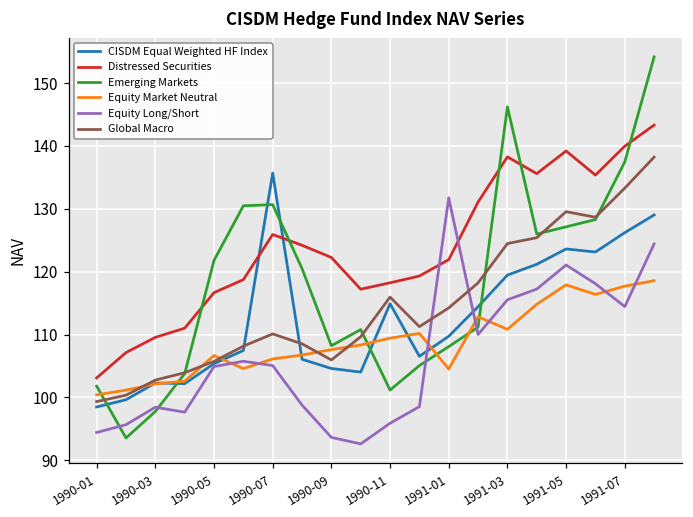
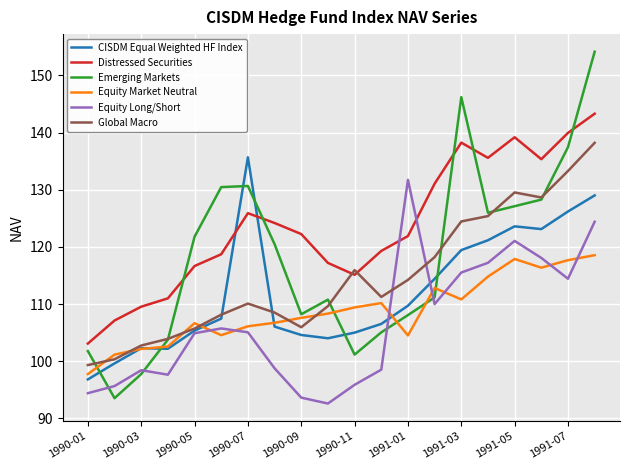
  {
    "CISDM Equal Weighted HF Index": {
-     "1990-01": 98,
+     "1990-01": 97,
      "1990-07": 136,
      "1990-09": 105,
-     "1990-11": 115,
+     "1990-11": 105,
      "1991-01": 110,
      "1991-03": 119,
      "1991-05": 124,
      "1991-07": 126
    },
    "Distressed Securities": {
      "1990-01": 103,
      "1990-03": 110,
      "1990-05": 117,
      "1990-07": 126,
      "1990-09": 122,
-     "1990-11": 118,
+     "1990-11": 115,
      "1991-01": 122,
      "1991-03": 138,
      "1991-05": 139,
      "1991-07": 140
    },
    "Emerging Markets": {
      "1990-01": 102,
      "1990-03": 98,
      "1990-05": 122,
      "1990-07": 131,
      "1990-09": 108,
      "1990-11": 101,
      "1991-01": 108,
      "1991-03": 146,
      "1991-05": 127,
      "1991-07": 137
    },
    "Equity Market Neutral": {
-     "1990-01": 100,
+     "1990-01": 98,
      "1990-05": 107,
      "1990-07": 106,
      "1990-09": 108,
      "1990-11": 109,
      "1991-01": 105,
      "1991-03": 111,
      "1991-05": 118,
      "1991-07": 118
    },
    "Equity Long/Short": {
      "1990-01": 94,
      "1990-03": 98,
      "1990-05": 105,
      "1990-07": 105,
      "1990-09": 94,
      "1990-11": 96,
      "1991-01": 132,
      "1991-03": 116,
      "1991-05": 121,
      "1991-07": 114
    },
    "Global Macro": {
      "1990-01": 99,
      "1990-03": 103,
      "1990-07": 110,
      "1990-09": 106,
      "1990-11": 116,
      "1991-01": 114,
      "1991-03": 124,
      "1991-05": 130,
      "1991-07": 133
    }
  }
